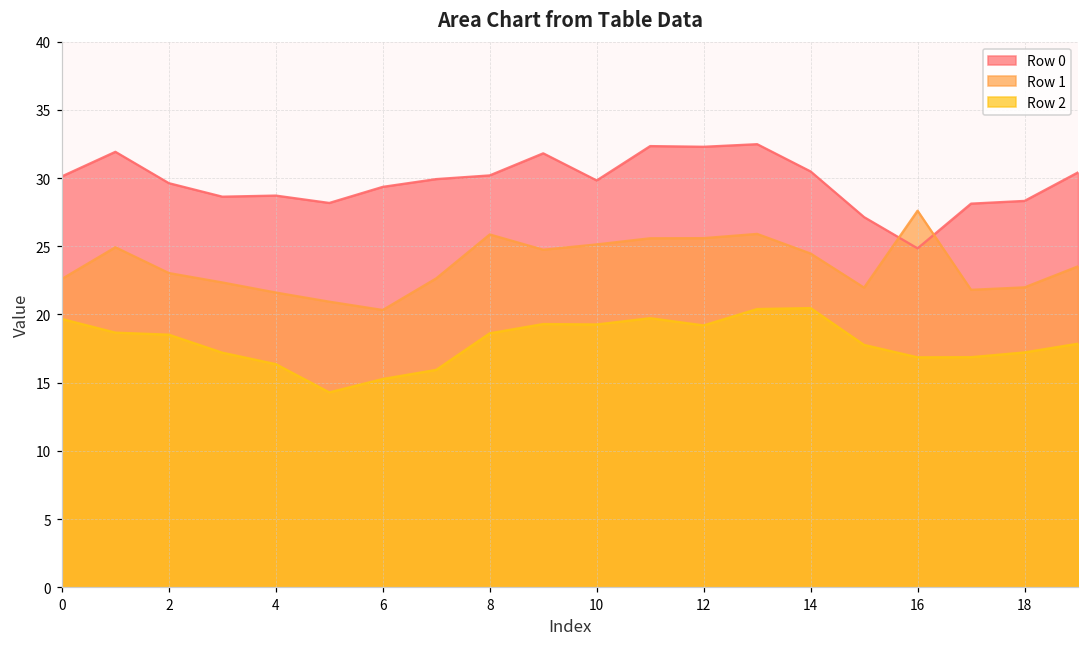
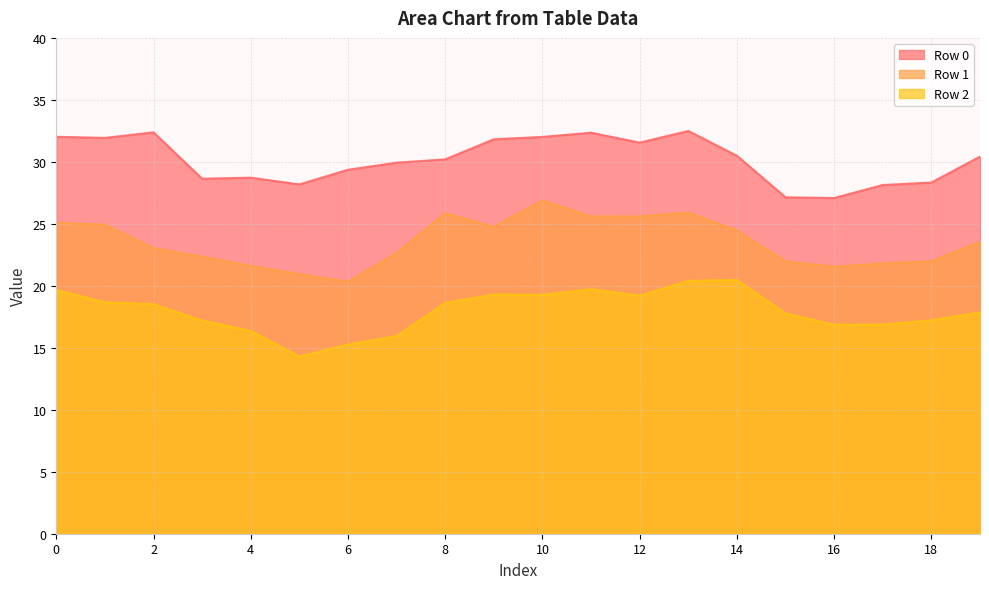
  {
    "Row 0": {
-     "0": 30.1,
-     "2": 29.6,
+     "0": 32.0,
+     "2": 32.4,
      "4": 28.7,
      "6": 29.4,
      "8": 30.2,
-     "10": 29.8,
-     "12": 32.3,
+     "10": 32.0,
+     "12": 31.6,
      "14": 30.5,
-     "16": 24.9,
+     "16": 27.1,
      "18": 28.3
    },
    "Row 1": {
-     "0": 22.6,
+     "0": 25.1,
      "2": 23.0,
      "4": 21.6,
      "6": 20.3,
      "8": 25.9,
-     "10": 25.1,
+     "10": 26.9,
      "12": 25.6,
      "14": 24.5,
-     "16": 27.6,
+     "16": 21.5,
      "18": 22.0
    },
    "Row 2": {
      "0": 19.7,
      "2": 18.5,
      "4": 16.4,
      "6": 15.3,
      "8": 18.6,
      "10": 19.3,
      "12": 19.2,
      "14": 20.5,
      "16": 16.9,
      "18": 17.2
    }
  }
